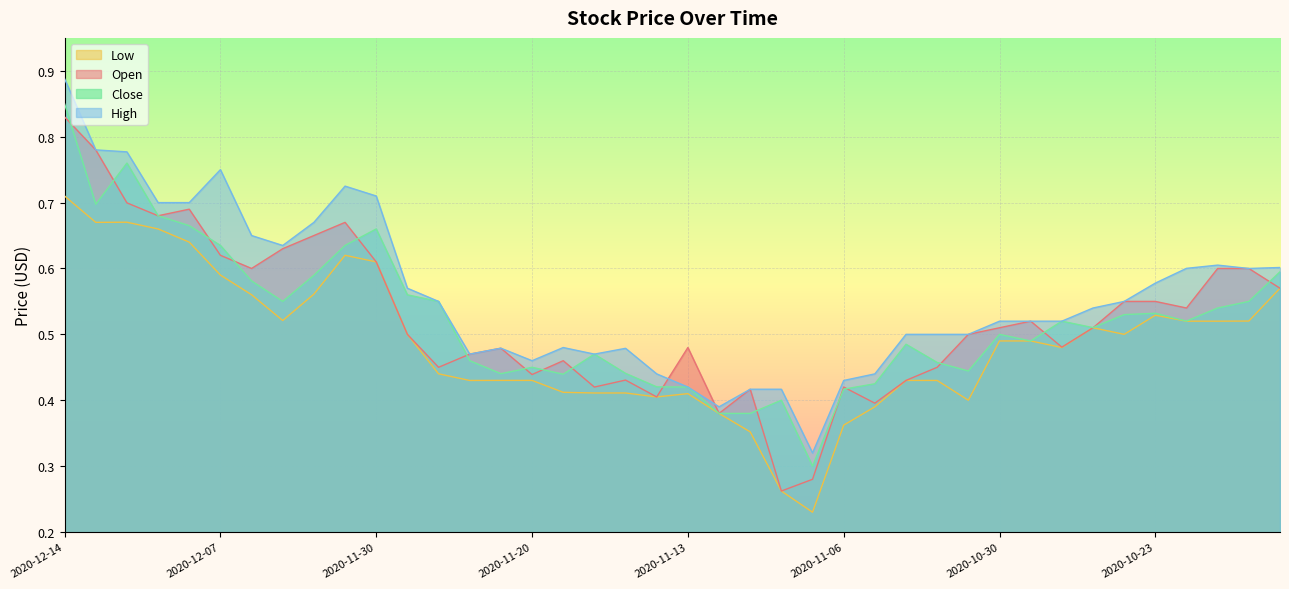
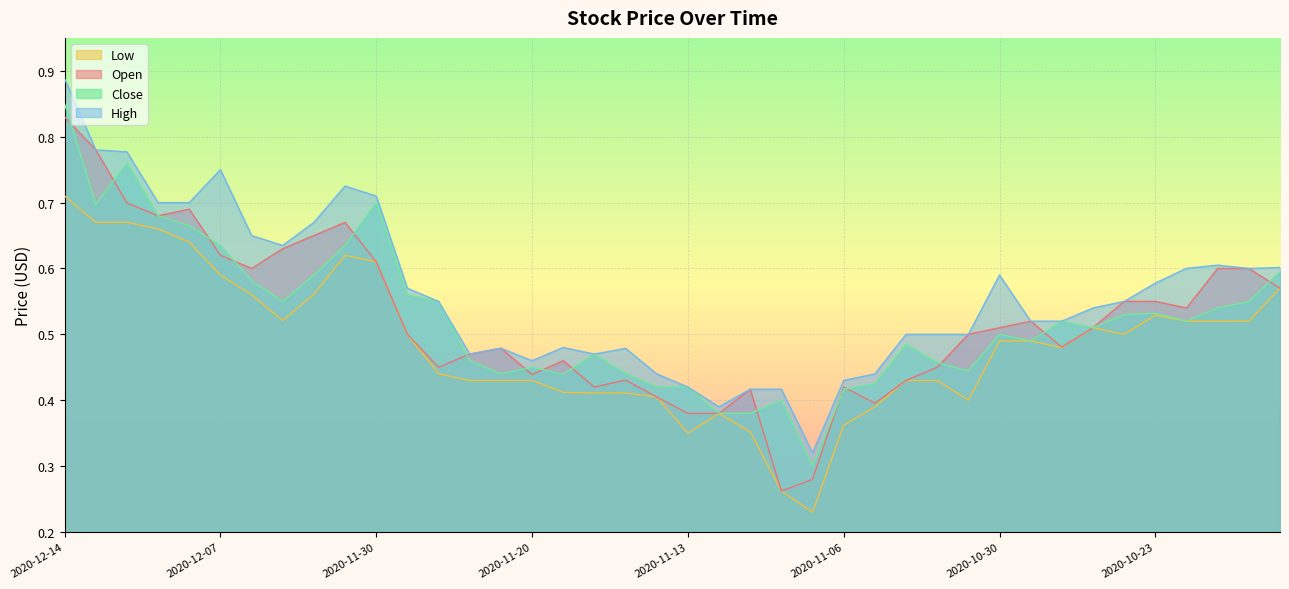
  {
    "Low": {
      "2020-12-14": 0.71,
      "2020-12-07": 0.59,
      "2020-11-20": 0.43,
-     "2020-11-13": 0.41,
+     "2020-11-13": 0.35,
      "2020-11-06": 0.36,
      "2020-10-30": 0.49
    },
    "Open": {
      "2020-12-14": 0.83,
      "2020-12-07": 0.62,
      "2020-11-20": 0.44,
-     "2020-11-13": 0.48,
+     "2020-11-13": 0.38,
      "2020-10-30": 0.51,
      "2020-10-23": 0.55
    },
    "Close": {
      "2020-12-14": 0.85,
      "2020-12-07": 0.64,
-     "2020-11-30": 0.66,
+     "2020-11-30": 0.70,
      "2020-11-20": 0.45,
      "2020-10-30": 0.50
    },
    "High": {
      "2020-12-14": 0.89,
      "2020-12-07": 0.75,
      "2020-11-30": 0.71,
      "2020-11-20": 0.46,
      "2020-11-06": 0.43,
-     "2020-10-30": 0.52,
+     "2020-10-30": 0.59,
      "2020-10-23": 0.58
    }
  }
